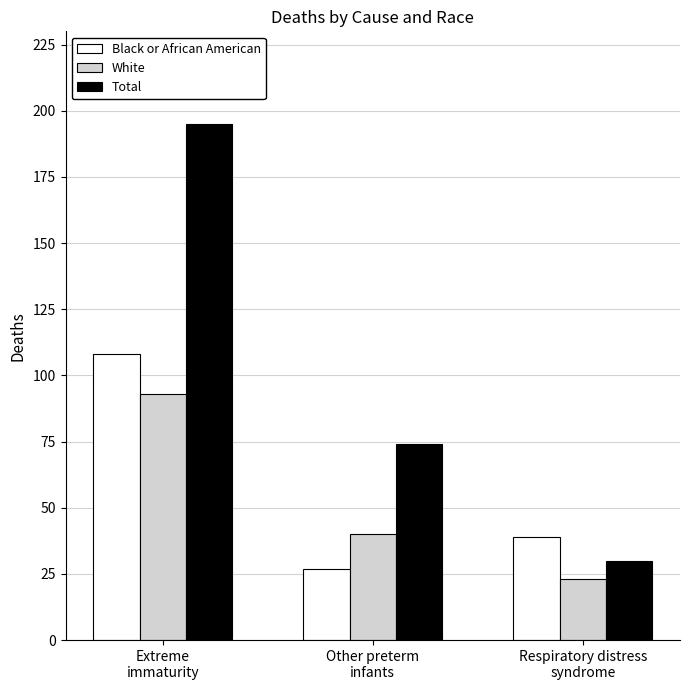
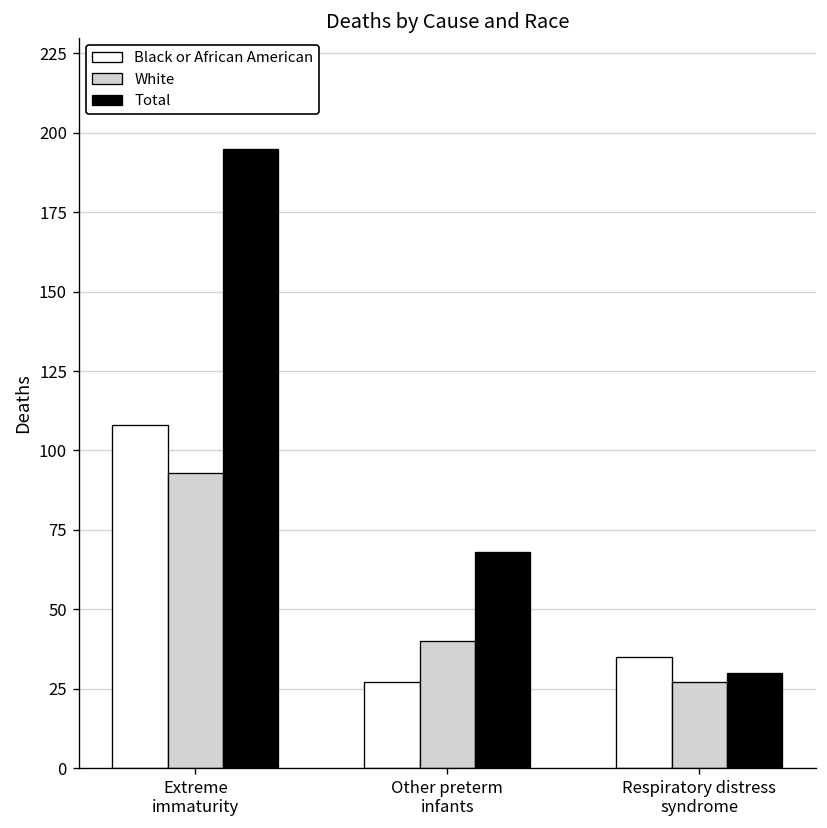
  {
    "Black or African American": {
      "Extreme immaturity": 108,
      "Other preterm infants": 27,
-     "Respiratory distress syndrome": 39
+     "Respiratory distress syndrome": 35
    },
    "White": {
      "Extreme immaturity": 93,
      "Other preterm infants": 40,
-     "Respiratory distress syndrome": 23
+     "Respiratory distress syndrome": 27
    },
    "Total": {
      "Extreme immaturity": 195,
-     "Other preterm infants": 74,
+     "Other preterm infants": 68,
      "Respiratory distress syndrome": 30
    }
  }
